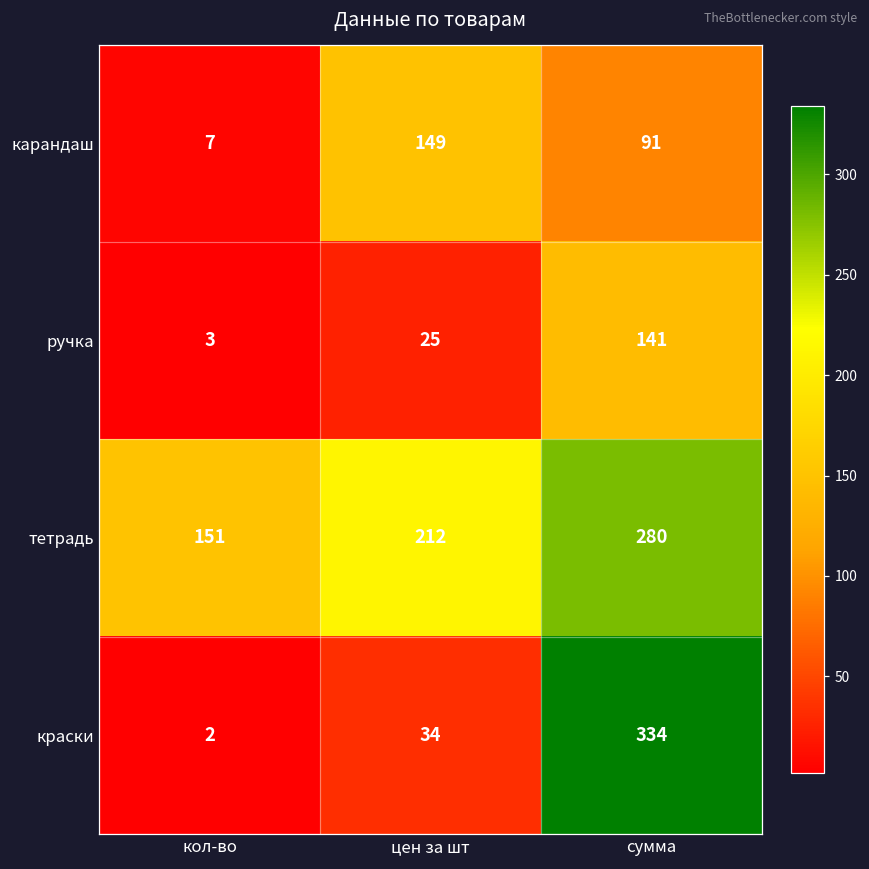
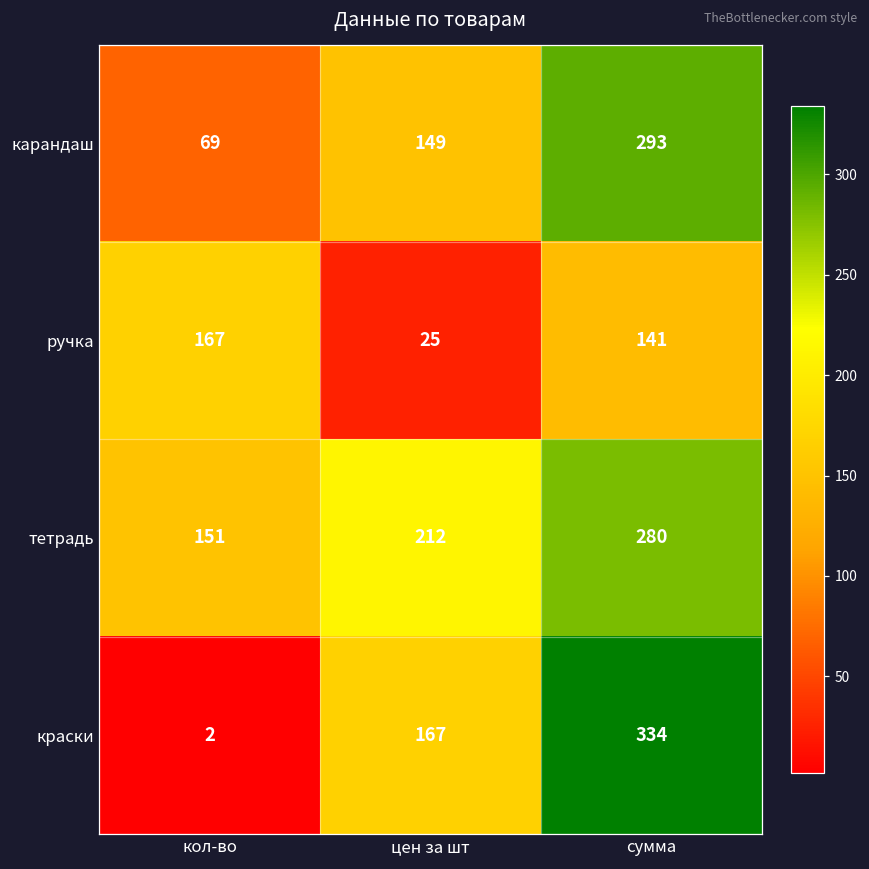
  {
    "карандаш": {
-     "кол-во": 7,
+     "кол-во": 69,
      "цен за шт": 149,
-     "сумма": 91
+     "сумма": 293
    },
    "ручка": {
-     "кол-во": 3,
+     "кол-во": 167,
      "цен за шт": 25,
      "сумма": 141
    },
    "тетрадь": {
      "кол-во": 151,
      "цен за шт": 212,
      "сумма": 280
    },
    "краски": {
      "кол-во": 2,
-     "цен за шт": 34,
+     "цен за шт": 167,
      "сумма": 334
    }
  }
